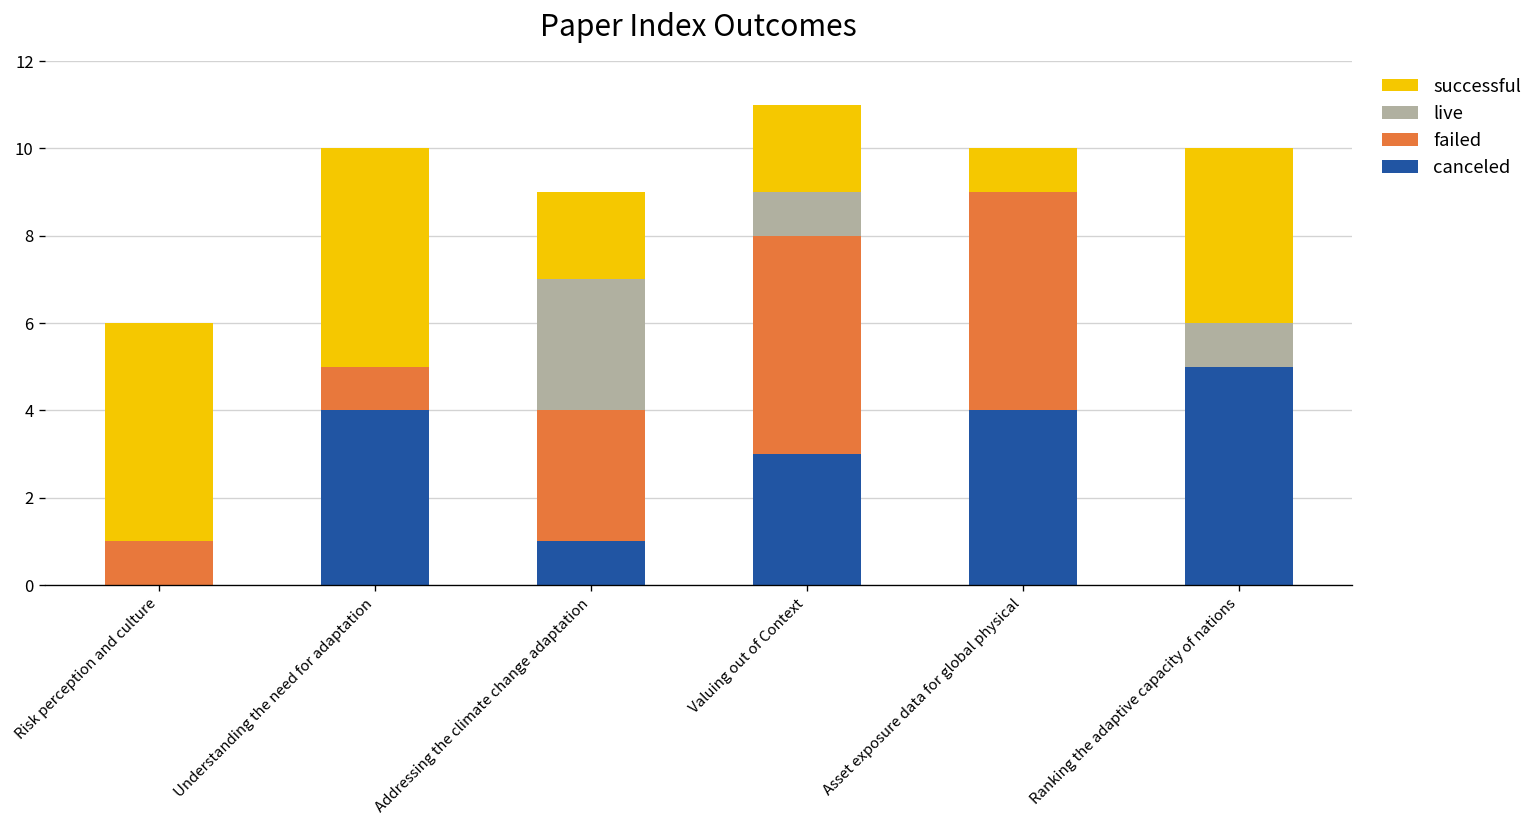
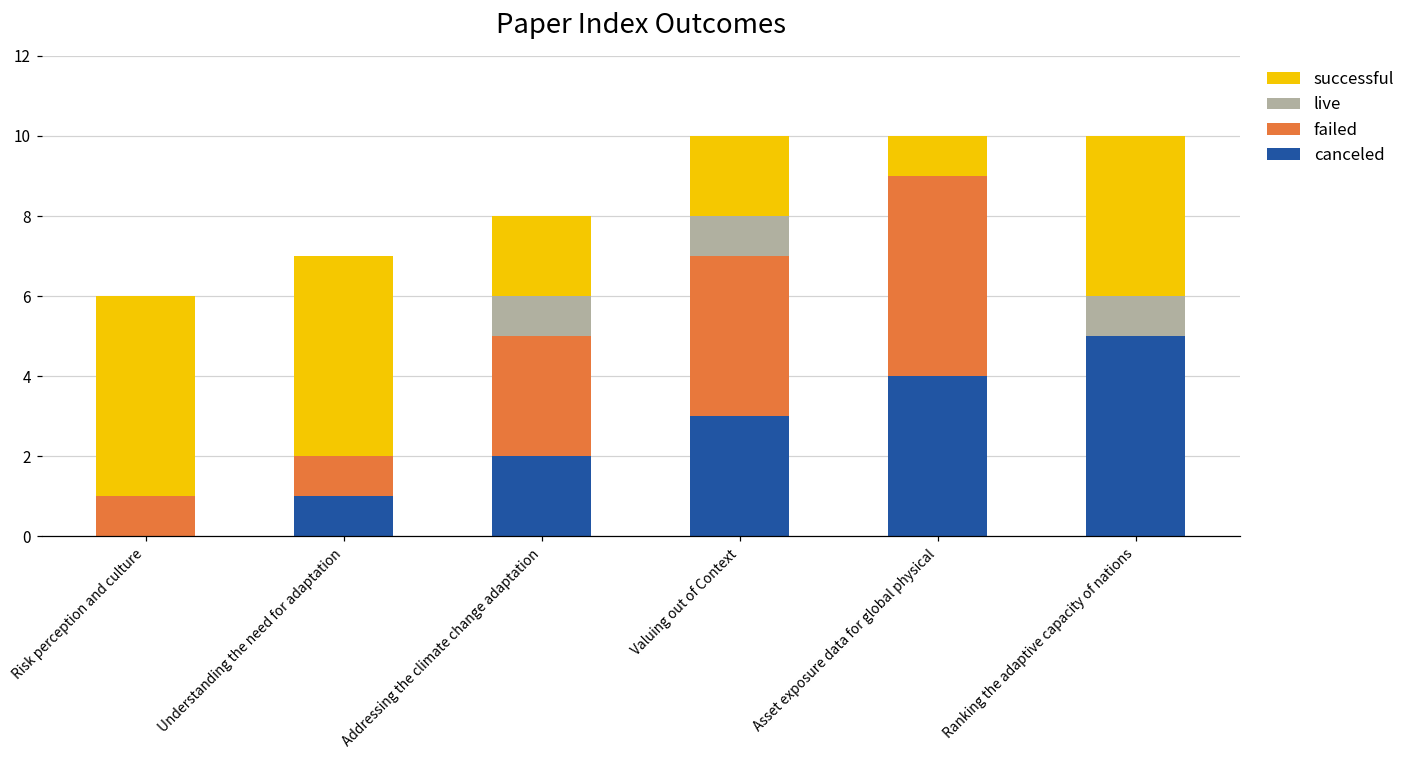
  {
    "canceled": {
      "Risk perception and culture": 0,
-     "Understanding the need for adaptation": 4,
-     "Addressing the climate change adaptation": 1,
+     "Understanding the need for adaptation": 1,
+     "Addressing the climate change adaptation": 2,
      "Valuing out of Context": 3,
      "Asset exposure data for global physical": 4,
      "Ranking the adaptive capacity of nations": 5
    },
    "failed": {
      "Risk perception and culture": 1,
      "Understanding the need for adaptation": 1,
      "Addressing the climate change adaptation": 3,
-     "Valuing out of Context": 5,
+     "Valuing out of Context": 4,
      "Asset exposure data for global physical": 5,
      "Ranking the adaptive capacity of nations": 0
    },
    "live": {
      "Risk perception and culture": 0,
      "Understanding the need for adaptation": 0,
-     "Addressing the climate change adaptation": 3,
+     "Addressing the climate change adaptation": 1,
      "Valuing out of Context": 1,
      "Asset exposure data for global physical": 0,
      "Ranking the adaptive capacity of nations": 1
    },
    "successful": {
      "Risk perception and culture": 5,
      "Understanding the need for adaptation": 5,
      "Addressing the climate change adaptation": 2,
      "Valuing out of Context": 2,
      "Asset exposure data for global physical": 1,
      "Ranking the adaptive capacity of nations": 4
    }
  }
